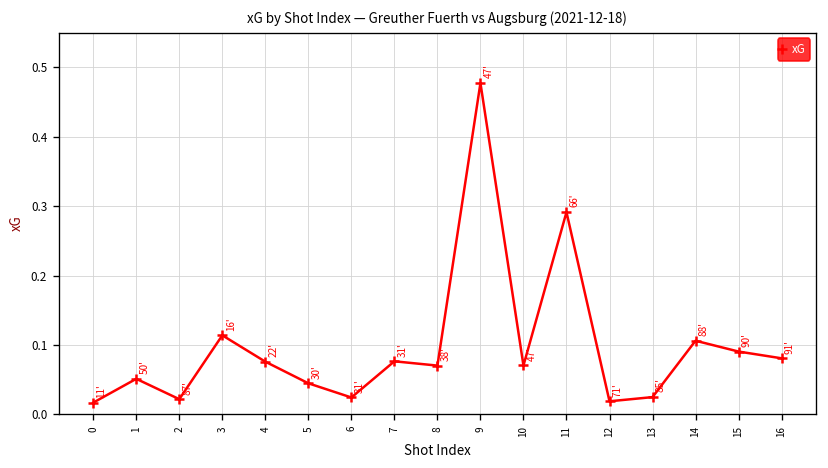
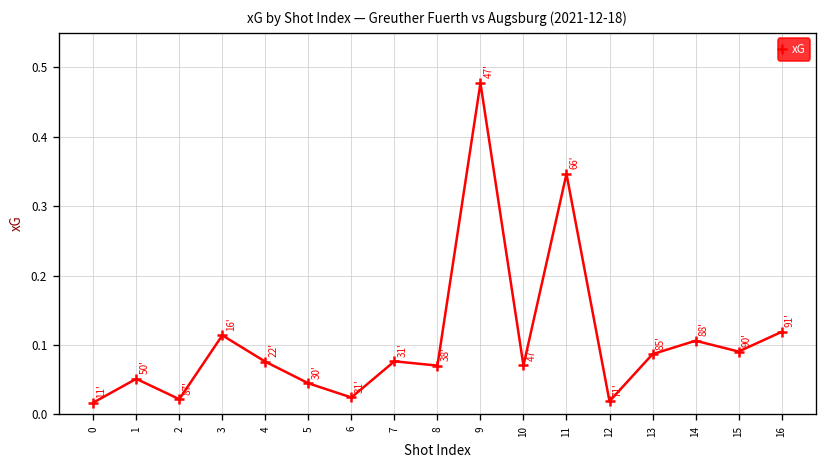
  {
-   "11": 0.29,
-   "13": 0.02,
-   "16": 0.08
+   "11": 0.35,
+   "13": 0.09,
+   "16": 0.12
  }
